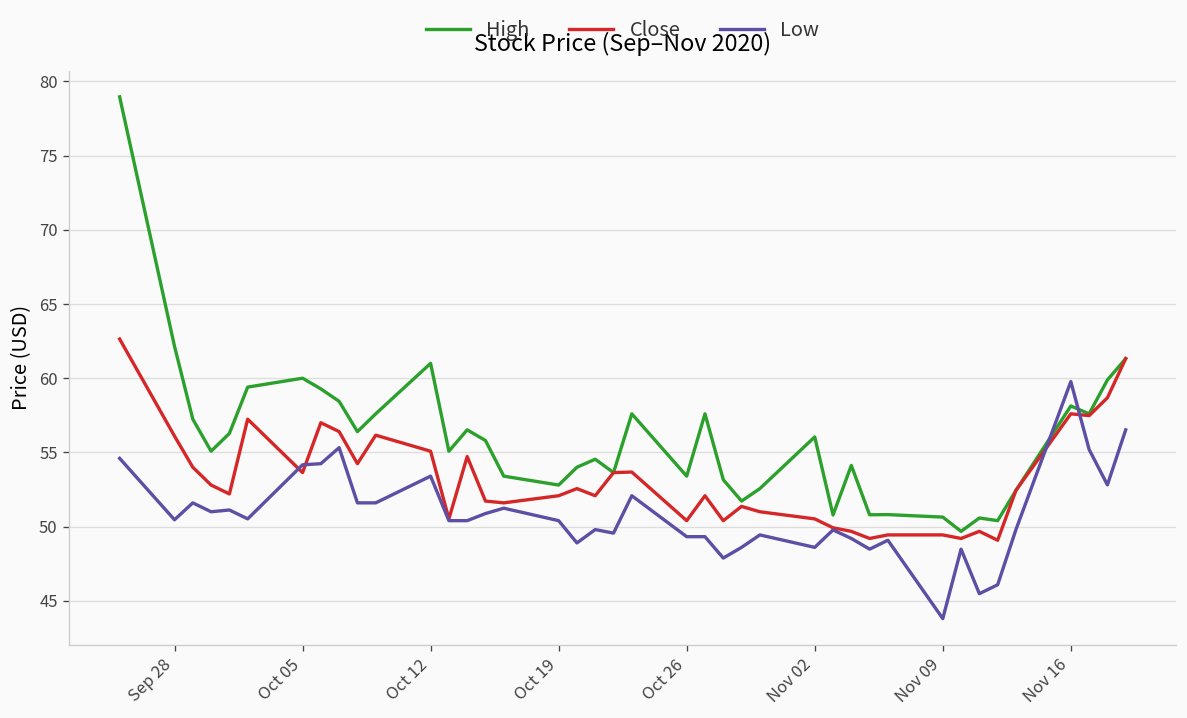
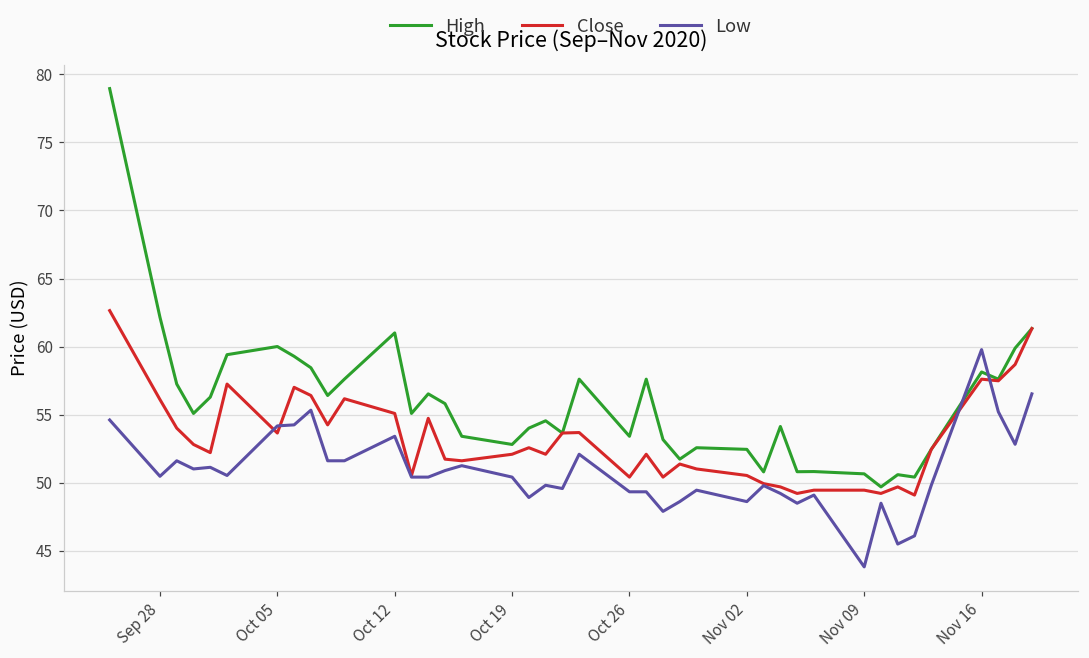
  {
    "High": {
      "Sep 28": 62.1,
      "Oct 05": 60.0,
      "Oct 12": 61.0,
      "Oct 19": 52.8,
      "Oct 26": 53.4,
-     "Nov 02": 56.0,
+     "Nov 02": 52.4,
      "Nov 09": 50.6,
      "Nov 16": 58.1
    },
    "Close": {
      "Sep 28": 56.1,
      "Oct 05": 53.6,
      "Oct 12": 55.1,
      "Oct 19": 52.1,
      "Oct 26": 50.4,
      "Nov 02": 50.5,
      "Nov 09": 49.4,
      "Nov 16": 57.6
    },
    "Low": {
      "Sep 28": 50.5,
      "Oct 05": 54.2,
      "Oct 12": 53.4,
      "Oct 19": 50.4,
      "Oct 26": 49.3,
      "Nov 02": 48.6,
      "Nov 09": 43.8,
      "Nov 16": 59.8
    }
  }
